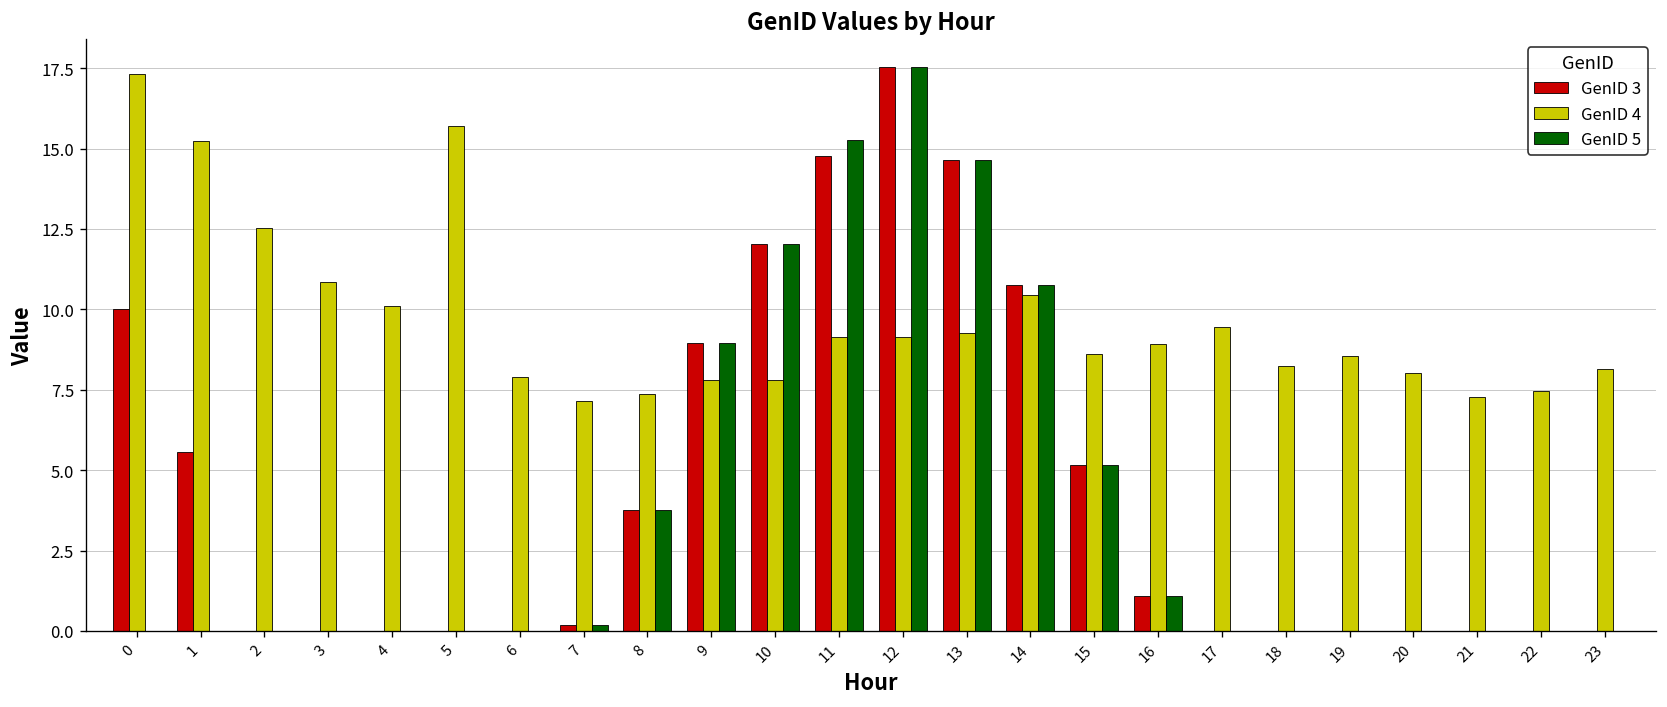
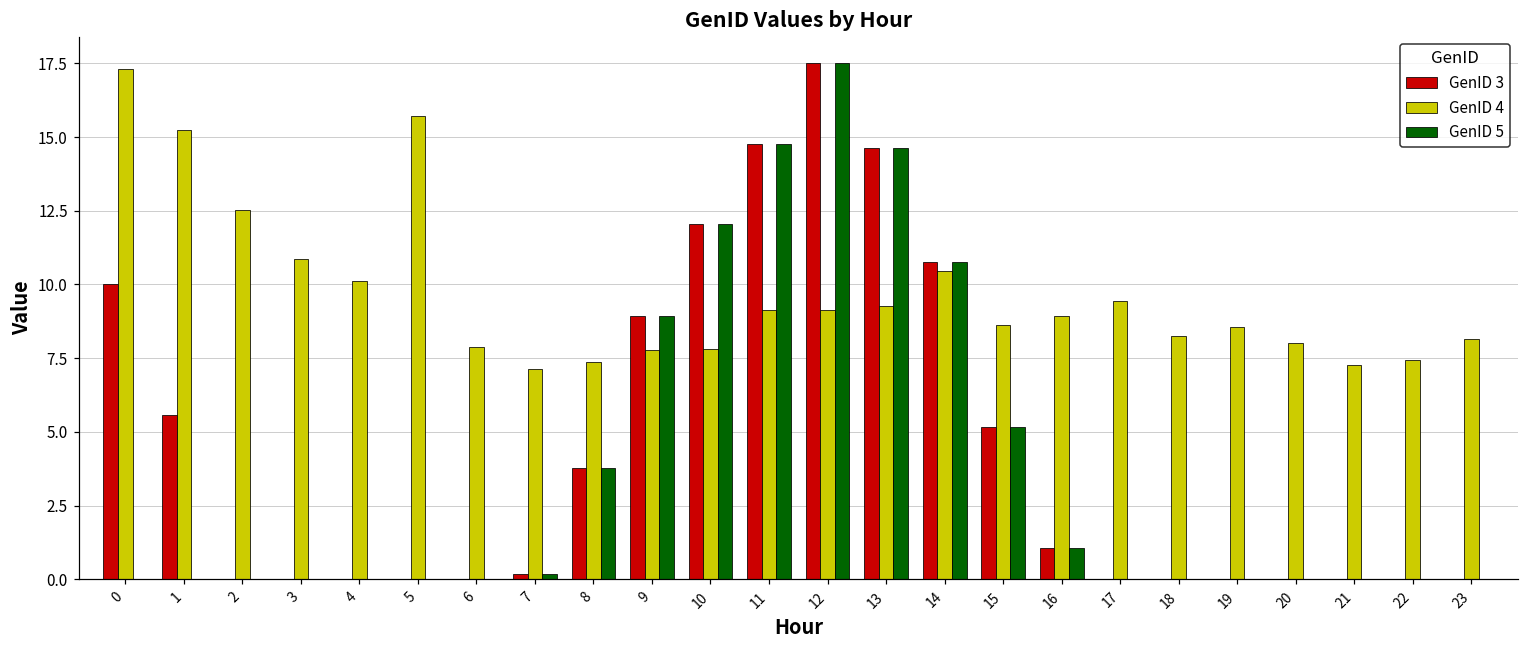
  {
    "GenID 3": {
      "0": 10.0,
      "1": 5.6,
      "2": 0.0,
      "3": 0.0,
      "4": 0.0,
      "5": 0.0,
      "6": 0.0,
      "7": 0.2,
      "8": 3.8,
      "9": 8.9,
      "10": 12.0,
      "11": 14.8,
      "12": 17.5,
      "13": 14.6,
      "14": 10.7,
      "15": 5.2,
      "16": 1.1,
      "19": 0.0,
      "20": 0.0,
      "21": 0.0,
      "22": 0.0,
      "23": 0.0
    },
    "GenID 4": {
      "0": 17.3,
      "1": 15.2,
      "2": 12.5,
      "3": 10.8,
      "4": 10.1,
      "5": 15.7,
      "6": 7.9,
      "7": 7.1,
      "8": 7.4,
      "9": 7.8,
      "10": 7.8,
      "11": 9.1,
      "12": 9.1,
      "13": 9.3,
      "14": 10.4,
      "15": 8.6,
      "16": 8.9,
      "17": 9.5,
      "18": 8.2,
      "19": 8.5,
      "20": 8.0,
      "21": 7.3,
      "22": 7.4,
      "23": 8.1
    },
    "GenID 5": {
      "0": 0.0,
      "2": 0.0,
      "3": 0.0,
      "4": 0.0,
      "5": 0.0,
      "6": 0.0,
      "7": 0.2,
      "8": 3.8,
      "9": 8.9,
      "10": 12.0,
-     "11": 15.3,
+     "11": 14.8,
      "12": 17.5,
      "13": 14.6,
      "14": 10.7,
      "15": 5.2,
      "16": 1.1,
      "19": 0.0,
      "20": 0.0,
      "21": 0.0,
      "22": 0.0,
      "23": 0.0
    }
  }
